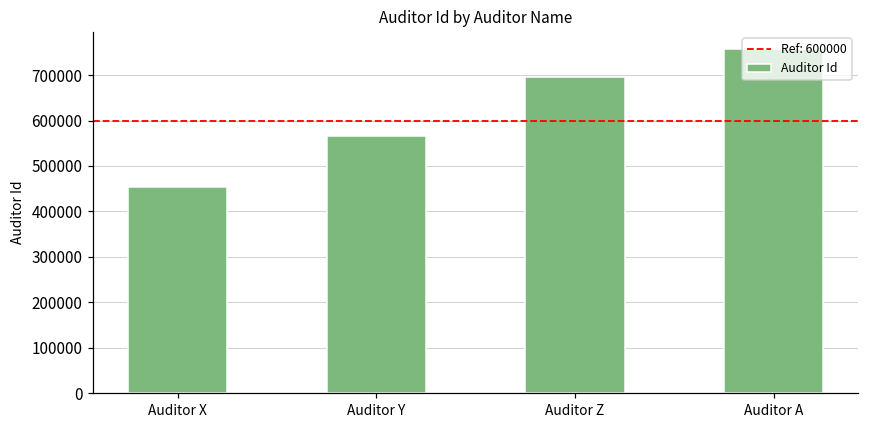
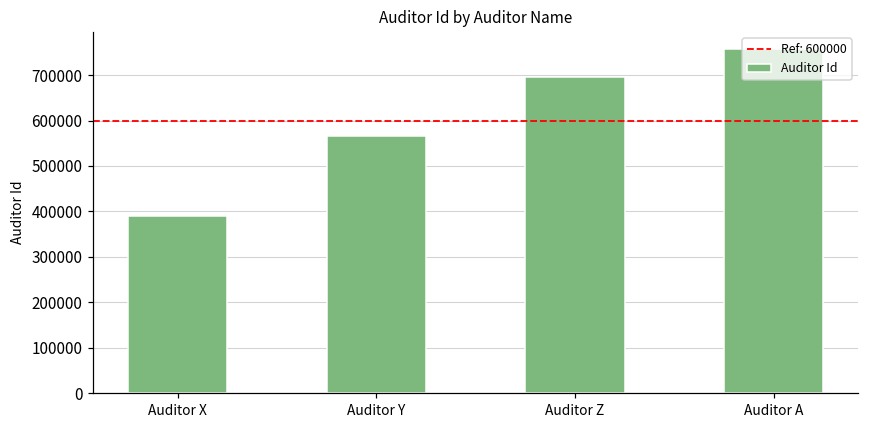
  {
-   "Auditor X": 450000,
+   "Auditor X": 390000,
    "Auditor Y": 570000,
    "Auditor Z": 690000
  }
